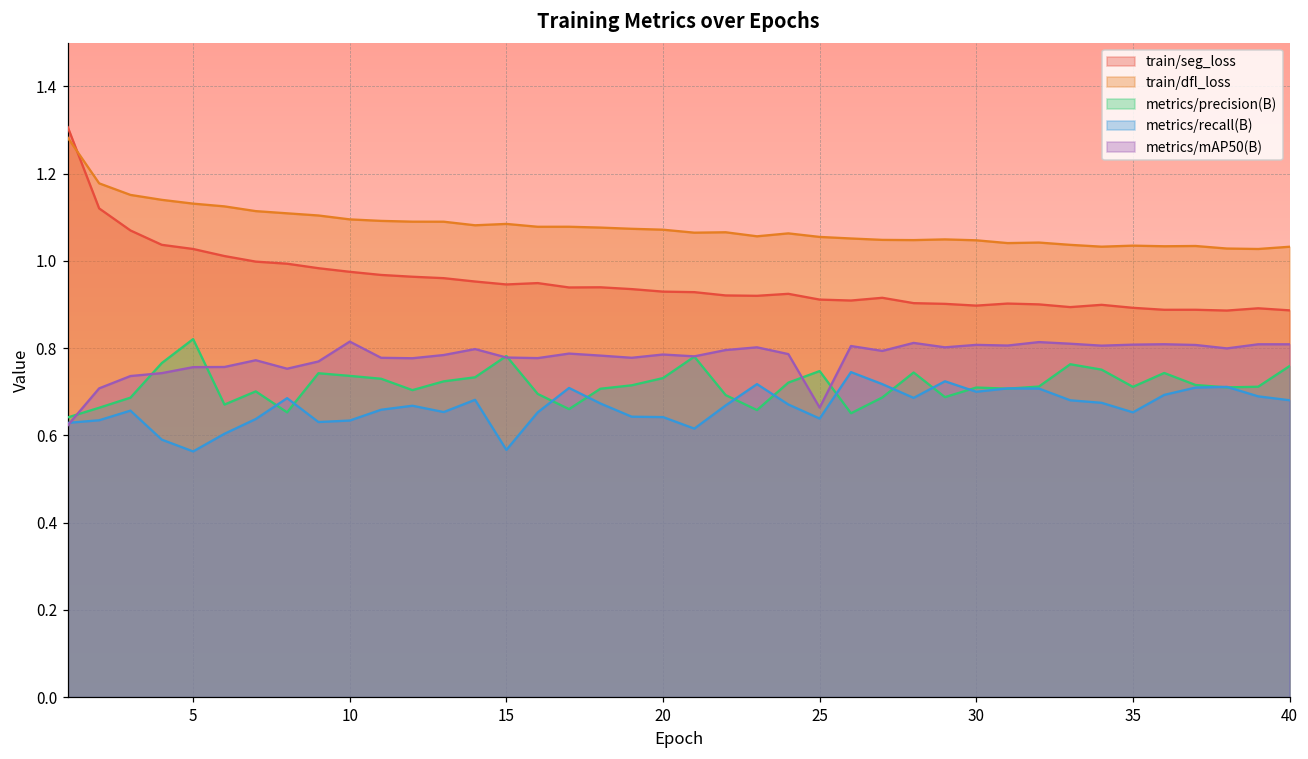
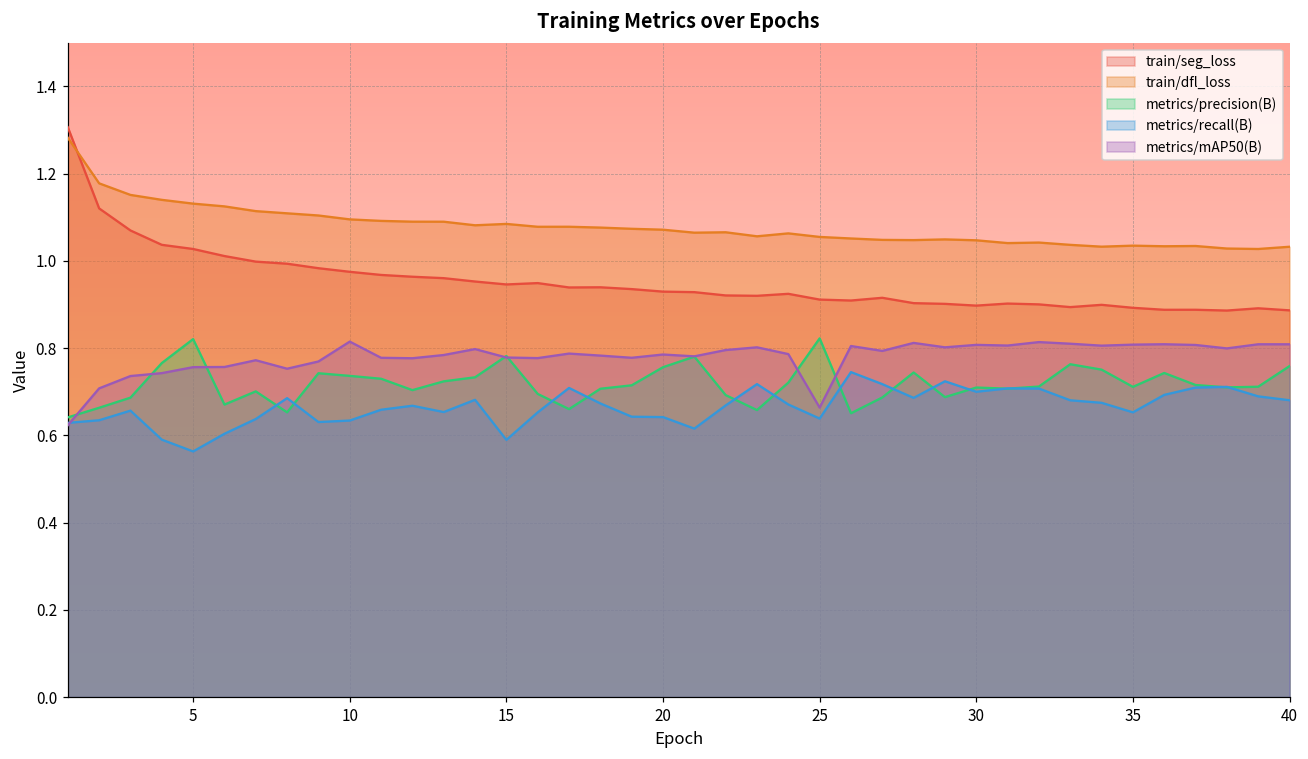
  {
    "metrics/precision(B)": {
      "5": 0.82,
      "10": 0.74,
-     "20": 0.73,
-     "25": 0.75,
+     "20": 0.76,
+     "25": 0.82,
      "30": 0.71,
      "35": 0.71,
      "40": 0.76
    },
    "metrics/recall(B)": {
      "5": 0.56,
      "10": 0.63,
-     "15": 0.57,
+     "15": 0.59,
      "20": 0.64,
      "25": 0.64,
      "30": 0.70,
      "35": 0.65,
      "40": 0.68
    },
    "metrics/mAP50(B)": {
      "5": 0.76,
      "10": 0.81,
      "20": 0.79,
      "25": 0.66,
      "30": 0.81,
      "35": 0.81,
      "40": 0.81
    }
  }
